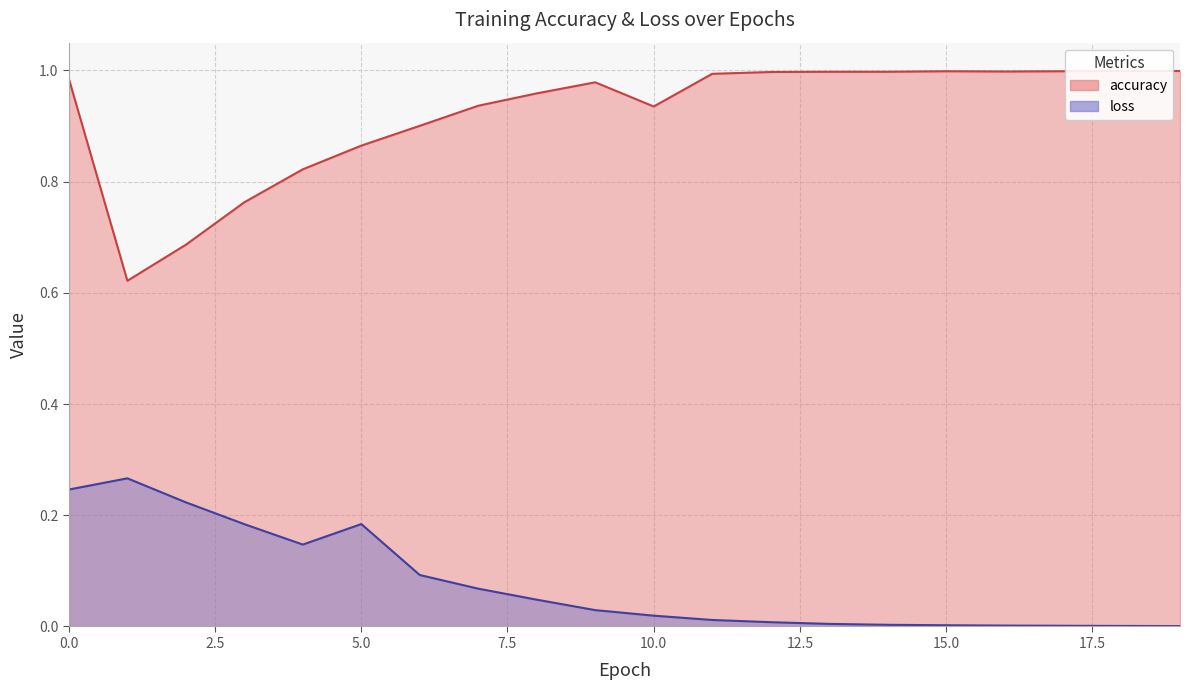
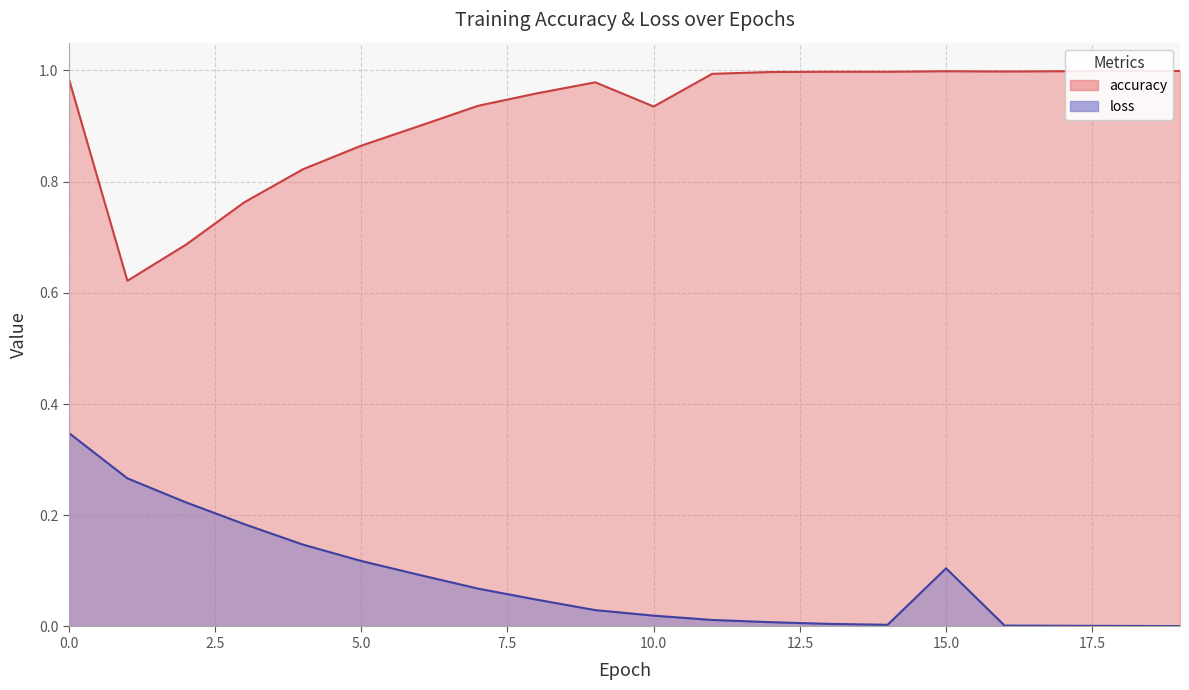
  {
    "accuracy": {
      "0.0": 0.98,
      "5.0": 0.86,
      "10.0": 0.94,
      "15.0": 1.00
    },
    "loss": {
-     "0.0": 0.25,
-     "5.0": 0.18,
+     "0.0": 0.35,
+     "5.0": 0.12,
      "10.0": 0.02,
-     "15.0": 0.00
+     "15.0": 0.10
    }
  }
